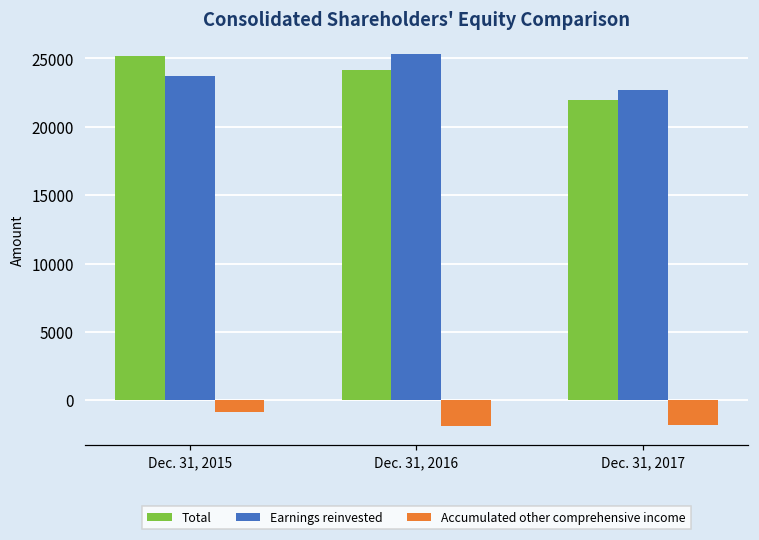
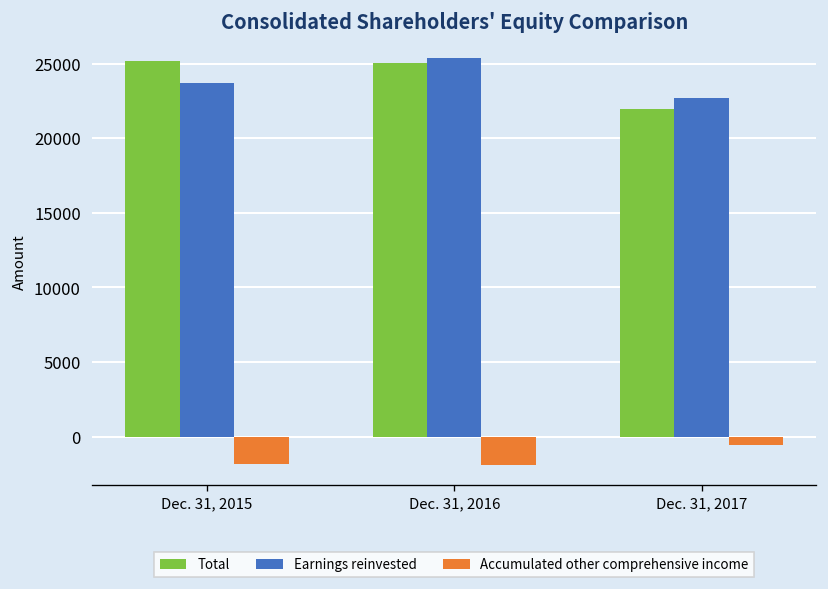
  {
    "Total": {
      "Dec. 31, 2015": 25200,
-     "Dec. 31, 2016": 24200,
+     "Dec. 31, 2016": 25000,
      "Dec. 31, 2017": 22000
    },
    "Earnings reinvested": {
      "Dec. 31, 2015": 23700,
      "Dec. 31, 2016": 25400,
      "Dec. 31, 2017": 22700
    },
    "Accumulated other comprehensive income": {
-     "Dec. 31, 2015": -800,
+     "Dec. 31, 2015": -1800,
      "Dec. 31, 2016": -1900,
-     "Dec. 31, 2017": -1800
+     "Dec. 31, 2017": -600
    }
  }
